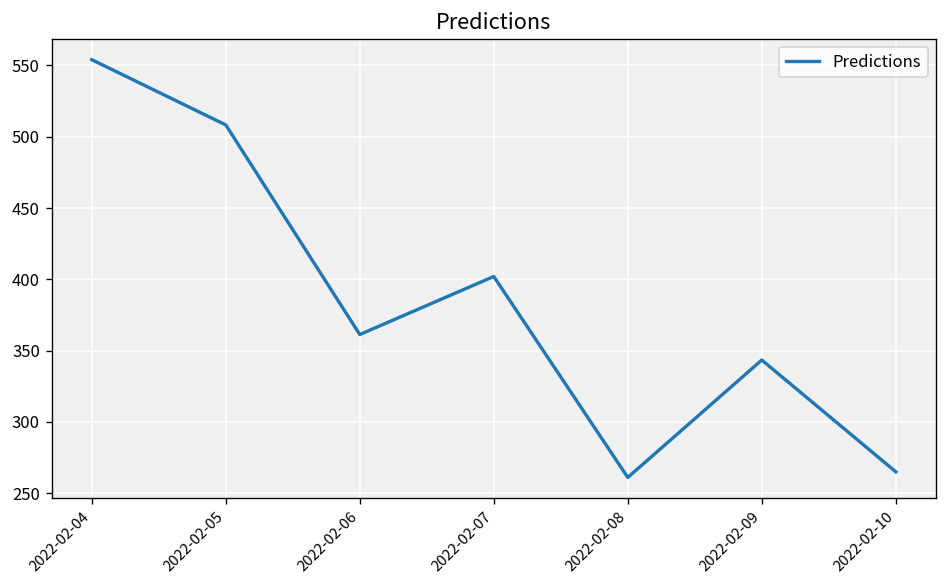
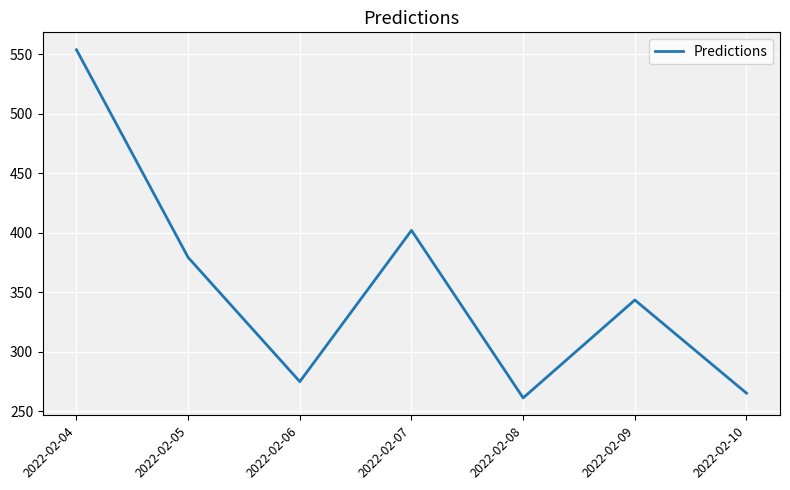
  {
    "2022-02-04": 554,
-   "2022-02-05": 508,
-   "2022-02-06": 361,
+   "2022-02-05": 379,
+   "2022-02-06": 275,
    "2022-02-07": 402,
    "2022-02-08": 261,
    "2022-02-09": 343,
    "2022-02-10": 265
  }
